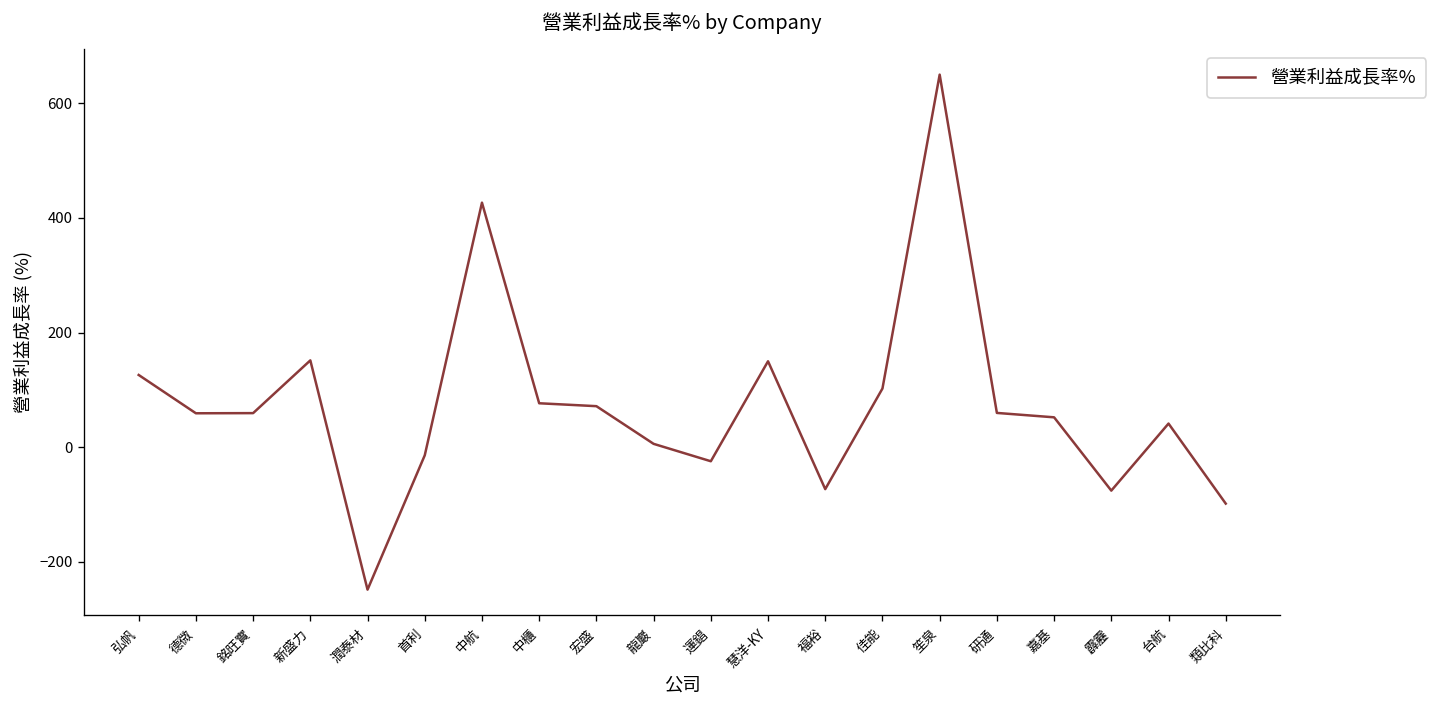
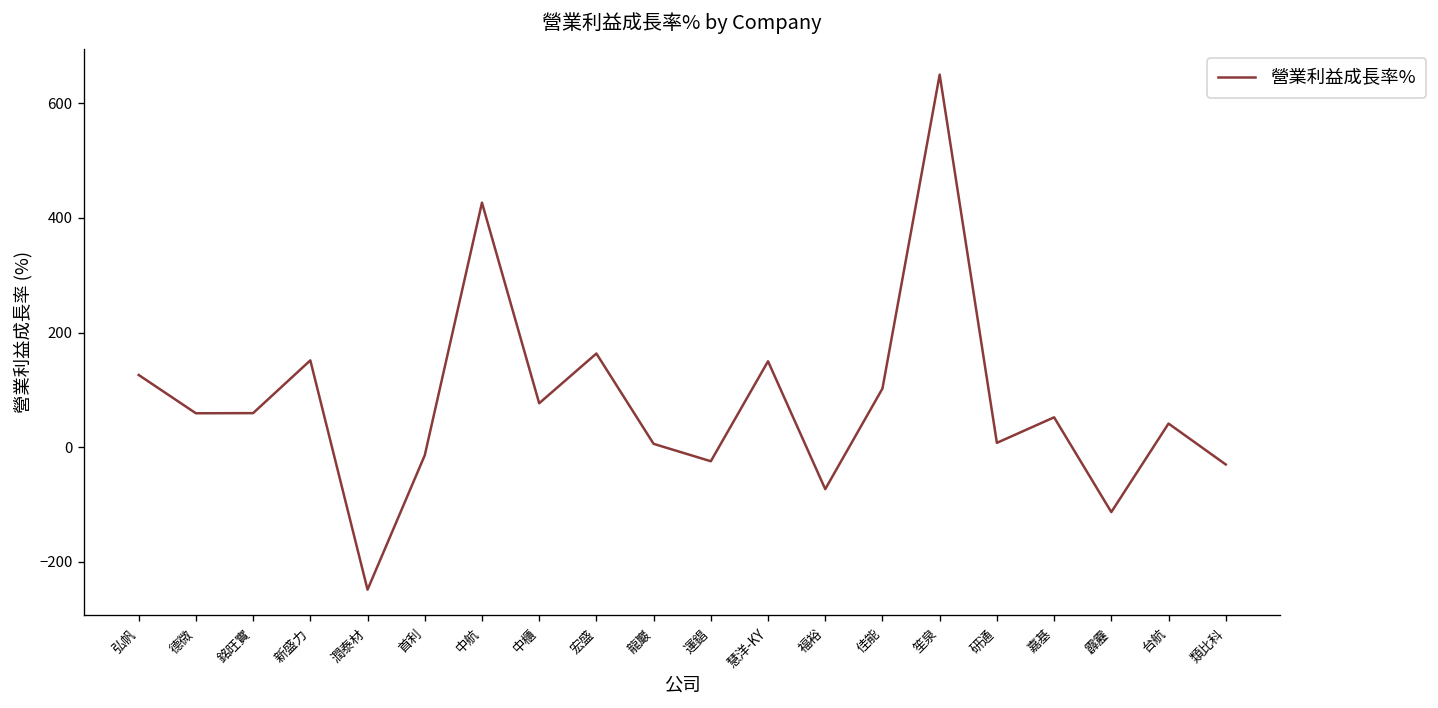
  {
    "弘帆": 130,
    "德微": 60,
    "銘旺實": 60,
    "新盛力": 150,
    "潤泰材": -250,
    "首利": -10,
    "中航": 430,
    "中櫃": 80,
-   "宏盛": 70,
+   "宏盛": 160,
    "龍巖": 10,
    "運錩": -20,
    "慧洋-KY": 150,
    "福裕": -70,
    "佳能": 100,
    "笙泉": 650,
-   "研通": 60,
+   "研通": 10,
    "嘉基": 50,
-   "霹靂": -80,
+   "霹靂": -110,
    "台航": 40,
-   "類比科": -100
+   "類比科": -30
  }
